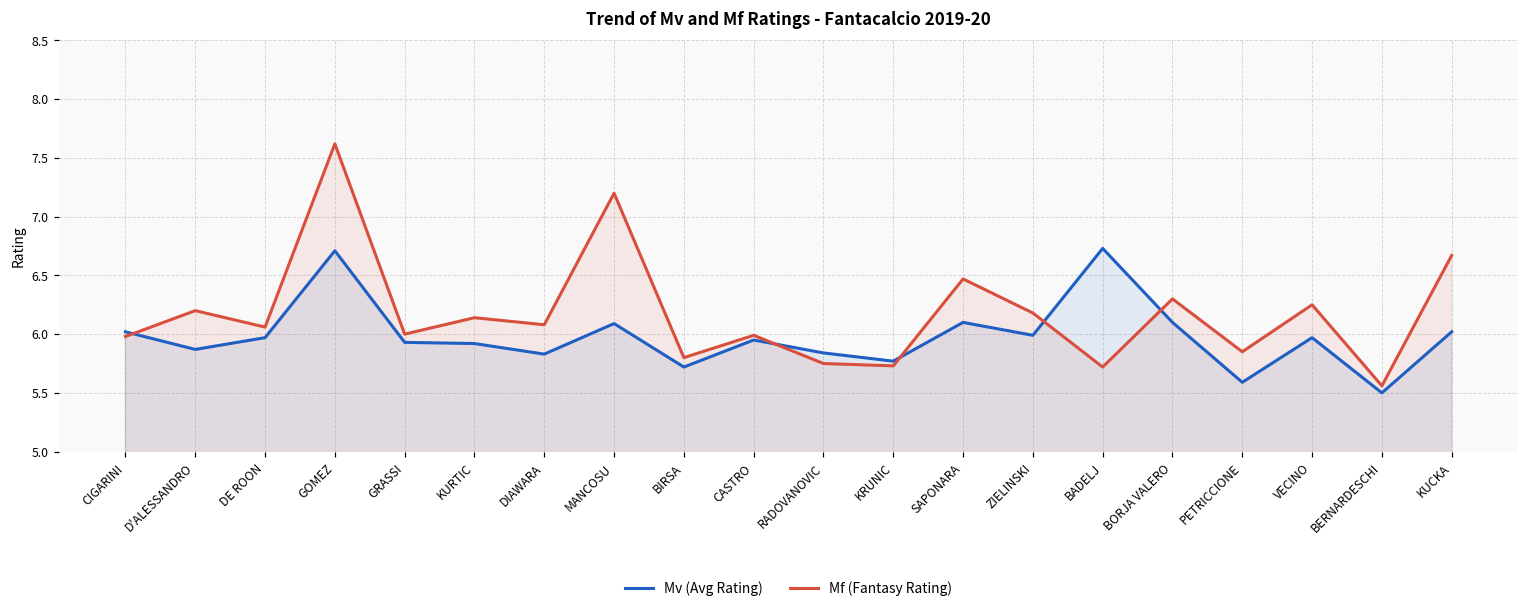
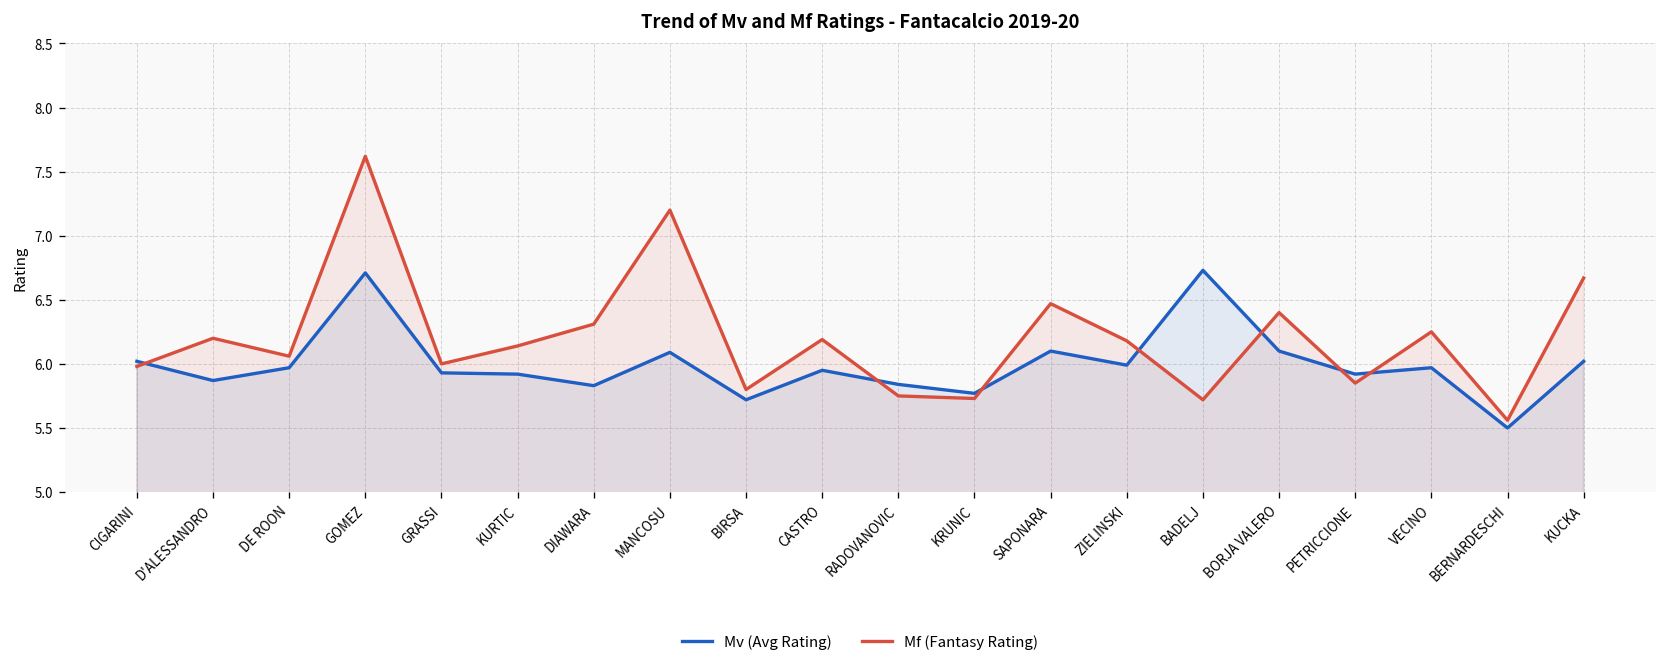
  {
    "Mv (Avg Rating)": {
      "CIGARINI": 6.02,
      "D'ALESSANDRO": 5.87,
      "DE ROON": 5.97,
      "GOMEZ": 6.71,
      "GRASSI": 5.93,
      "KURTIC": 5.92,
      "DIAWARA": 5.83,
      "MANCOSU": 6.09,
      "BIRSA": 5.72,
      "CASTRO": 5.95,
      "RADOVANOVIC": 5.84,
      "KRUNIC": 5.77,
      "SAPONARA": 6.10,
      "ZIELINSKI": 5.99,
      "BADELJ": 6.73,
      "BORJA VALERO": 6.10,
-     "PETRICCIONE": 5.59,
+     "PETRICCIONE": 5.92,
      "VECINO": 5.97,
      "BERNARDESCHI": 5.50,
      "KUCKA": 6.02
    },
    "Mf (Fantasy Rating)": {
      "CIGARINI": 5.98,
      "D'ALESSANDRO": 6.20,
      "DE ROON": 6.06,
      "GOMEZ": 7.62,
      "GRASSI": 6.00,
      "KURTIC": 6.14,
-     "DIAWARA": 6.08,
+     "DIAWARA": 6.31,
      "MANCOSU": 7.20,
      "BIRSA": 5.80,
-     "CASTRO": 5.99,
+     "CASTRO": 6.19,
      "RADOVANOVIC": 5.75,
      "KRUNIC": 5.73,
      "SAPONARA": 6.47,
      "ZIELINSKI": 6.18,
      "BADELJ": 5.72,
-     "BORJA VALERO": 6.3,
+     "BORJA VALERO": 6.4,
      "PETRICCIONE": 5.85,
      "VECINO": 6.25,
      "BERNARDESCHI": 5.56,
      "KUCKA": 6.67
    }
  }
